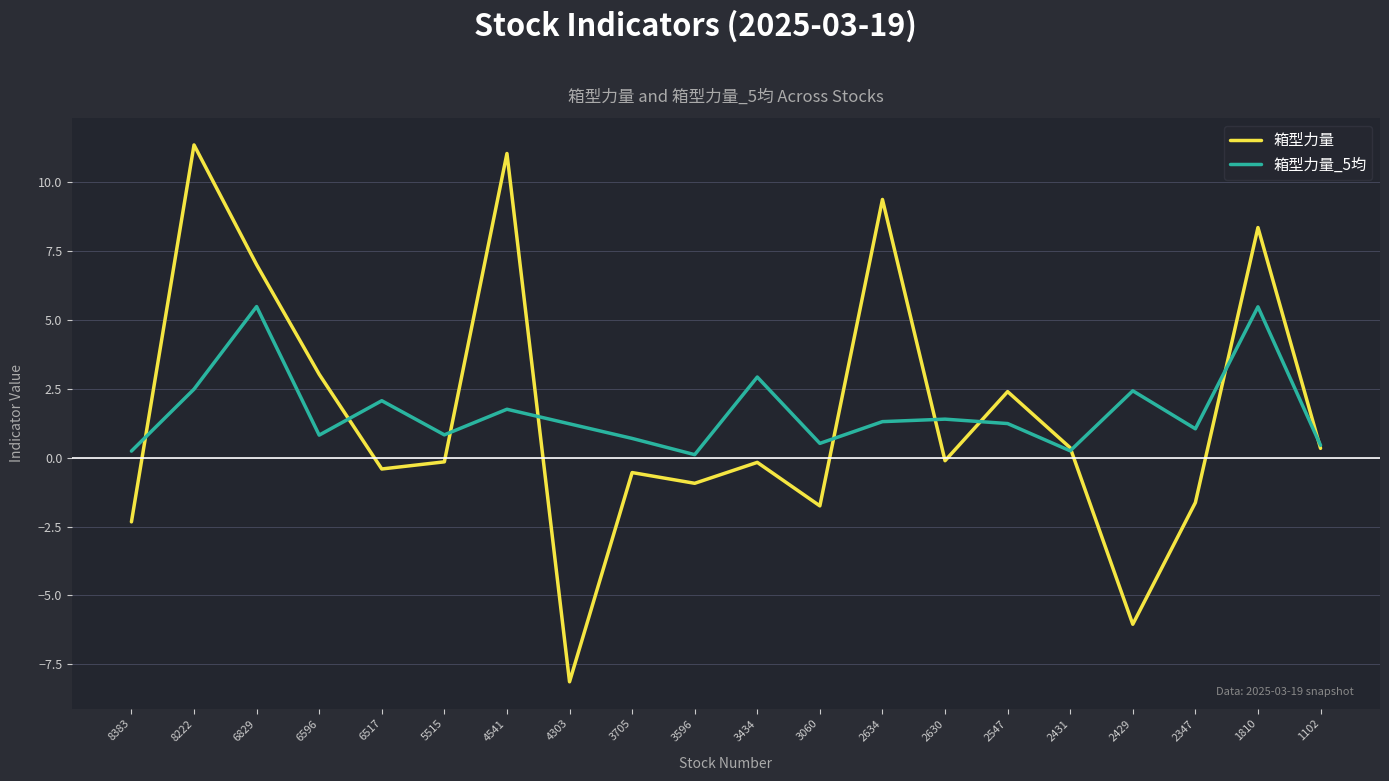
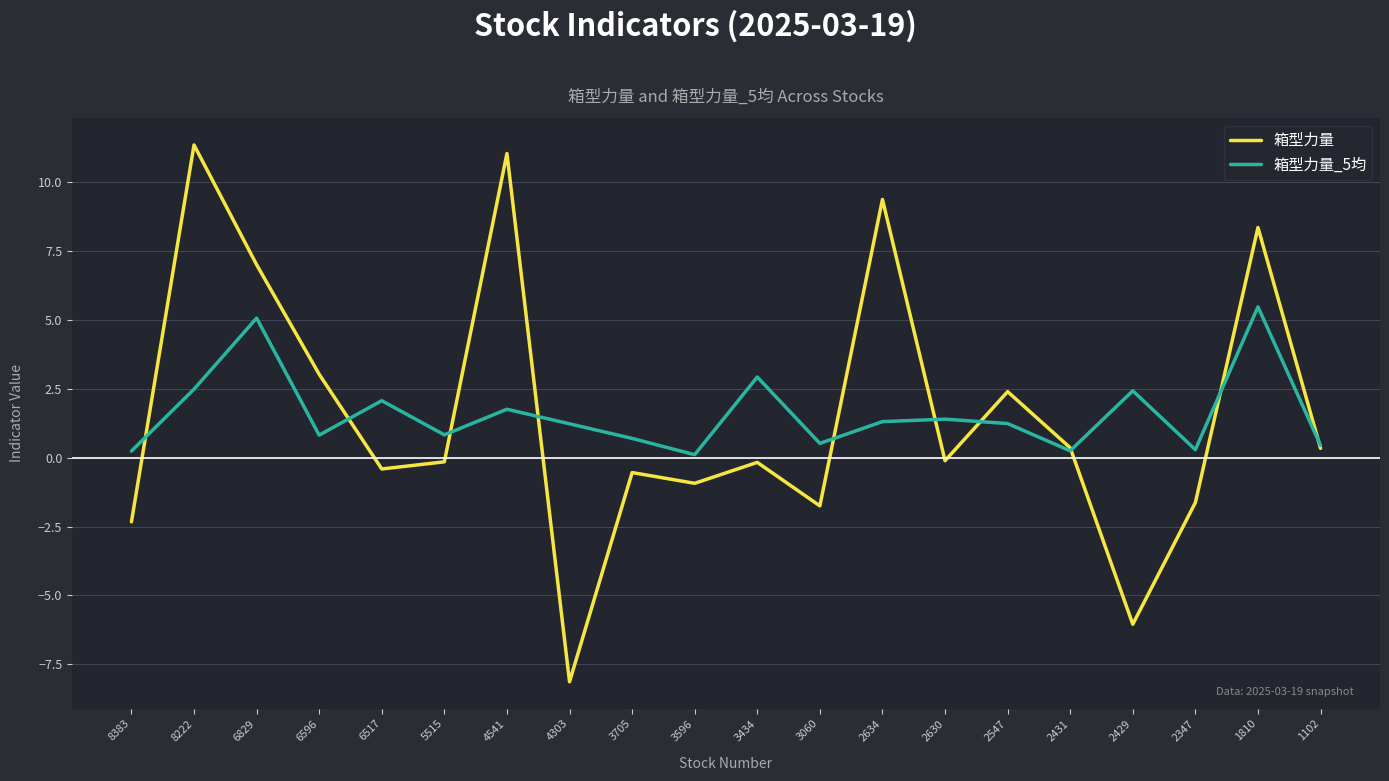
  {
    "箱型力量": {
      "8383": -2.3,
      "8222": 11.4,
      "6829": 7.0,
      "6596": 3.0,
      "6517": -0.4,
      "5515": -0.2,
      "4541": 11.1,
      "4303": -8.1,
      "3705": -0.5,
      "3596": -0.9,
      "3434": -0.2,
      "3060": -1.8,
      "2634": 9.4,
      "2630": -0.1,
      "2547": 2.4,
      "2431": 0.4,
      "2429": -6.1,
      "2347": -1.6,
      "1810": 8.4,
      "1102": 0.3
    },
    "箱型力量_5均": {
      "8383": 0.2,
      "8222": 2.5,
-     "6829": 5.5,
+     "6829": 5.1,
      "6596": 0.8,
      "6517": 2.1,
      "5515": 0.8,
      "4541": 1.8,
      "4303": 1.2,
      "3705": 0.7,
      "3596": 0.1,
      "3434": 2.9,
      "3060": 0.5,
      "2634": 1.3,
      "2630": 1.4,
      "2547": 1.2,
      "2431": 0.3,
      "2429": 2.4,
-     "2347": 1.1,
+     "2347": 0.3,
      "1810": 5.5,
      "1102": 0.5
    }
  }
